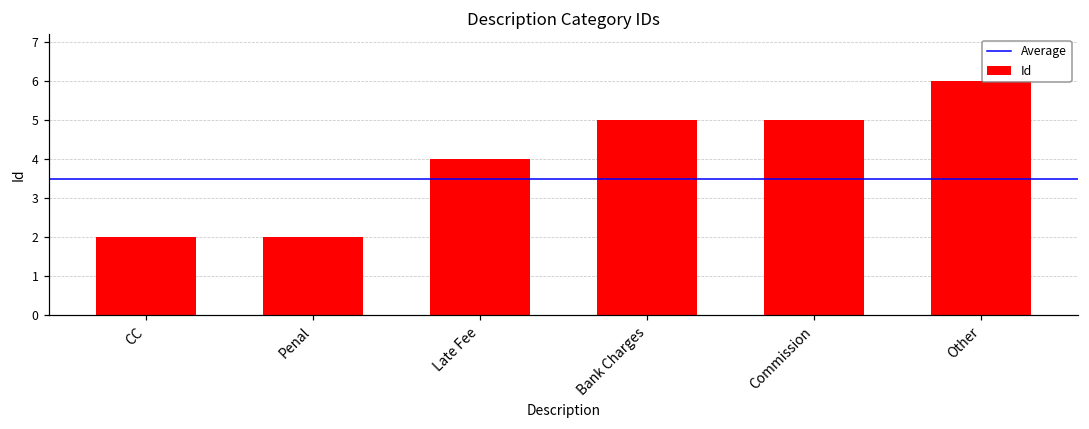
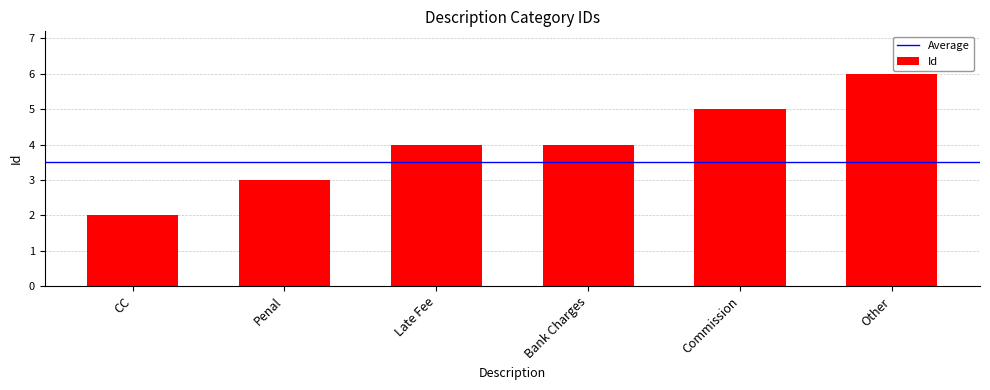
  {
    "CC": 2,
-   "Penal": 2,
+   "Penal": 3,
    "Late Fee": 4,
-   "Bank Charges": 5,
+   "Bank Charges": 4,
    "Commission": 5,
    "Other": 6
  }
